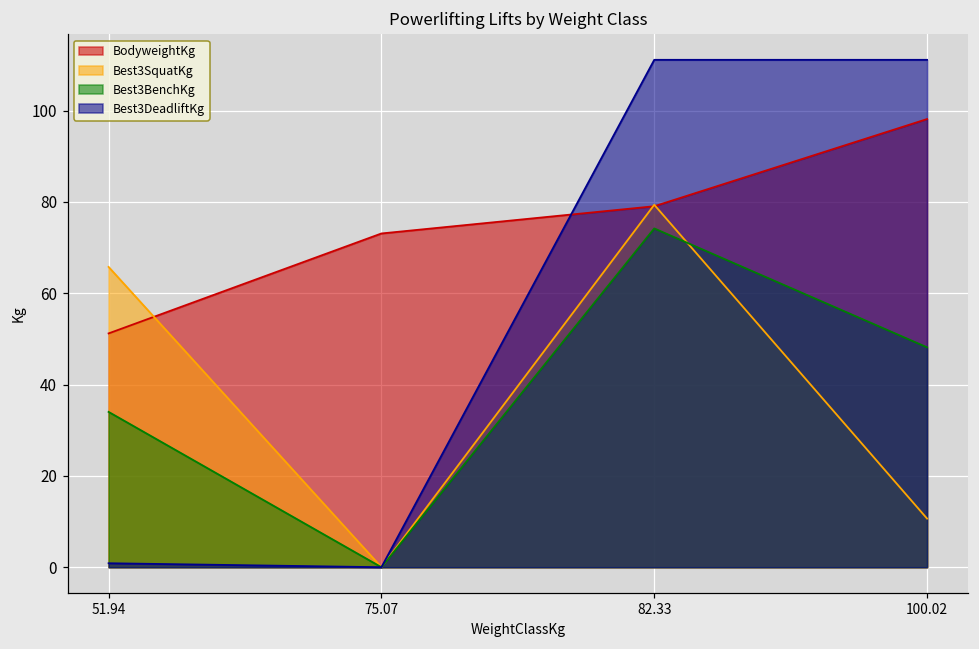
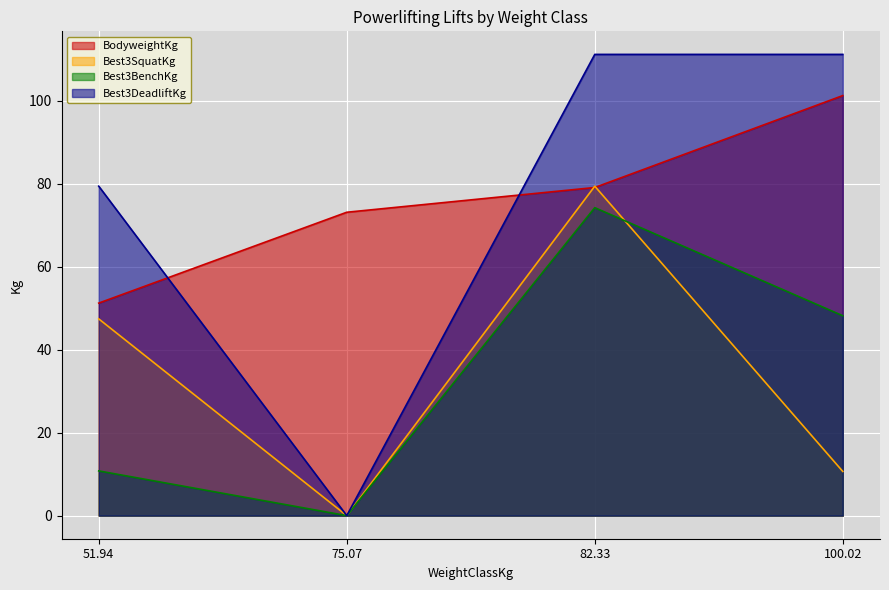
  {
    "BodyweightKg": {
      "51.94": 51,
      "75.07": 73,
-     "100.02": 98
+     "100.02": 101
    },
    "Best3SquatKg": {
-     "51.94": 66,
+     "51.94": 47,
      "100.02": 11
    },
    "Best3BenchKg": {
-     "51.94": 34,
+     "51.94": 11,
      "82.33": 74,
      "100.02": 48
    },
    "Best3DeadliftKg": {
-     "51.94": 1,
+     "51.94": 79,
      "82.33": 111,
      "100.02": 111
    }
  }
